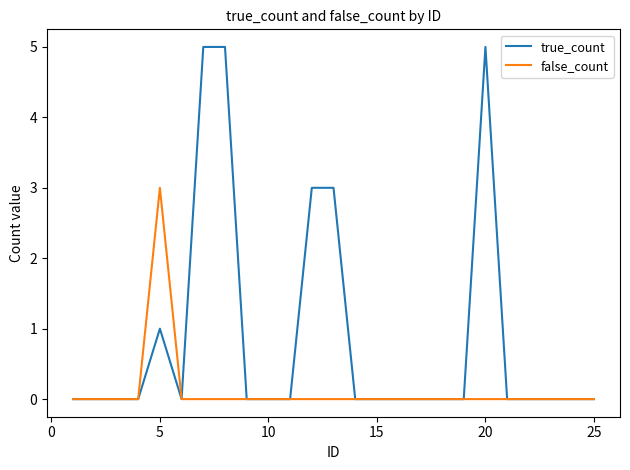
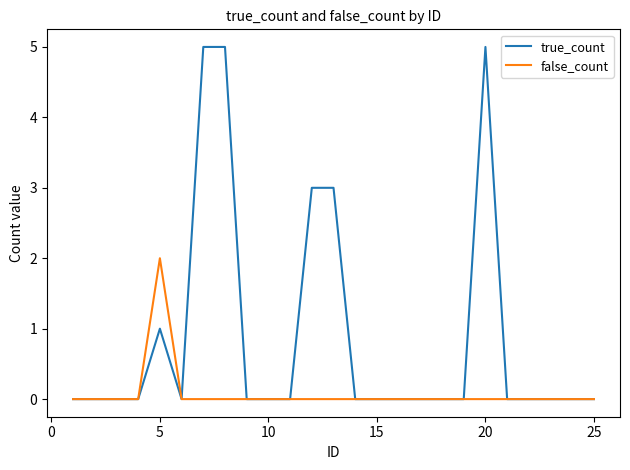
  {
    "true_count": {
      "5": 1,
      "20": 5
    },
    "false_count": {
-     "5": 3,
+     "5": 2,
      "20": 0
    }
  }
